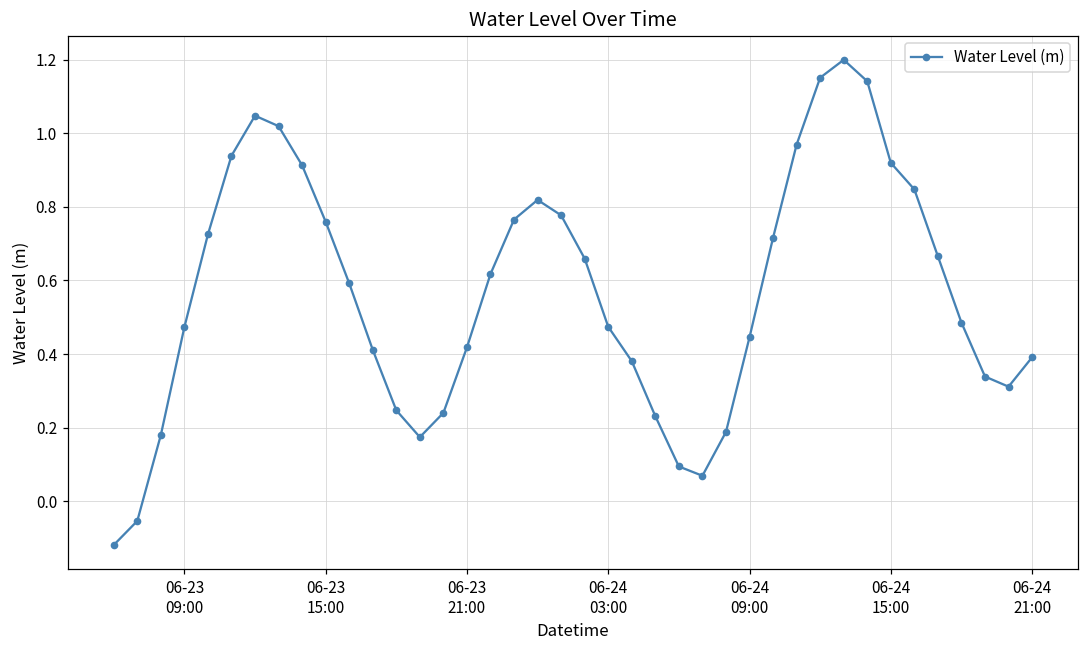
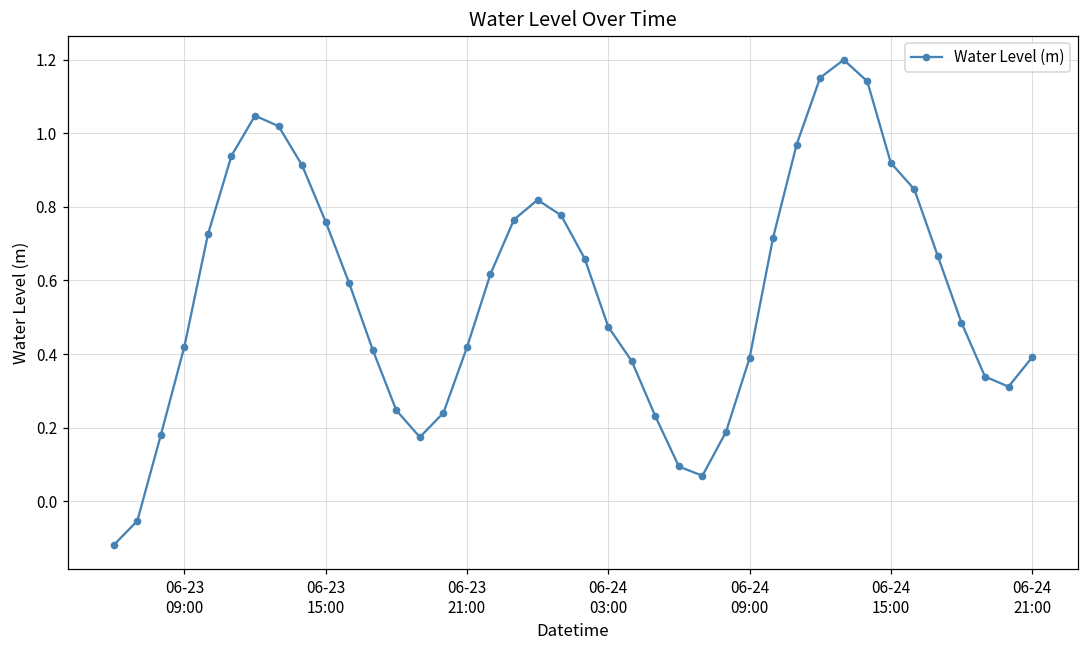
  {
-   "06-23 09:00": 0.47,
+   "06-23 09:00": 0.42,
    "06-23 15:00": 0.76,
    "06-23 21:00": 0.42,
    "06-24 03:00": 0.47,
-   "06-24 09:00": 0.45,
+   "06-24 09:00": 0.39,
    "06-24 15:00": 0.92,
    "06-24 21:00": 0.39
  }
